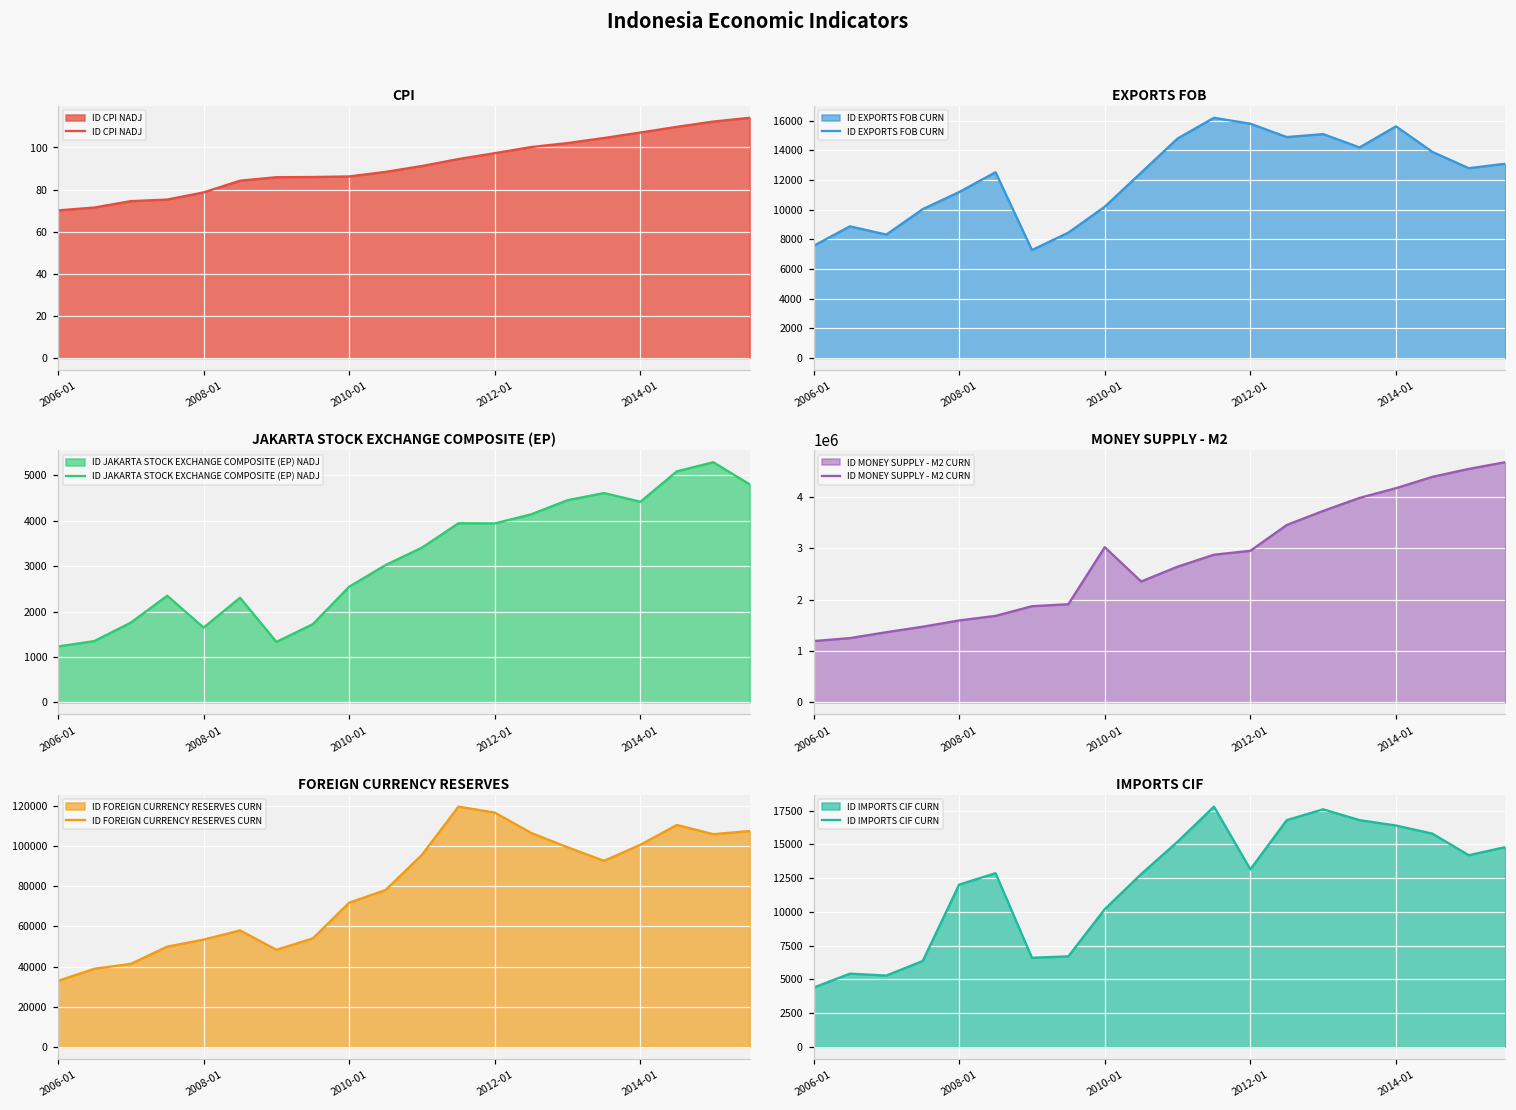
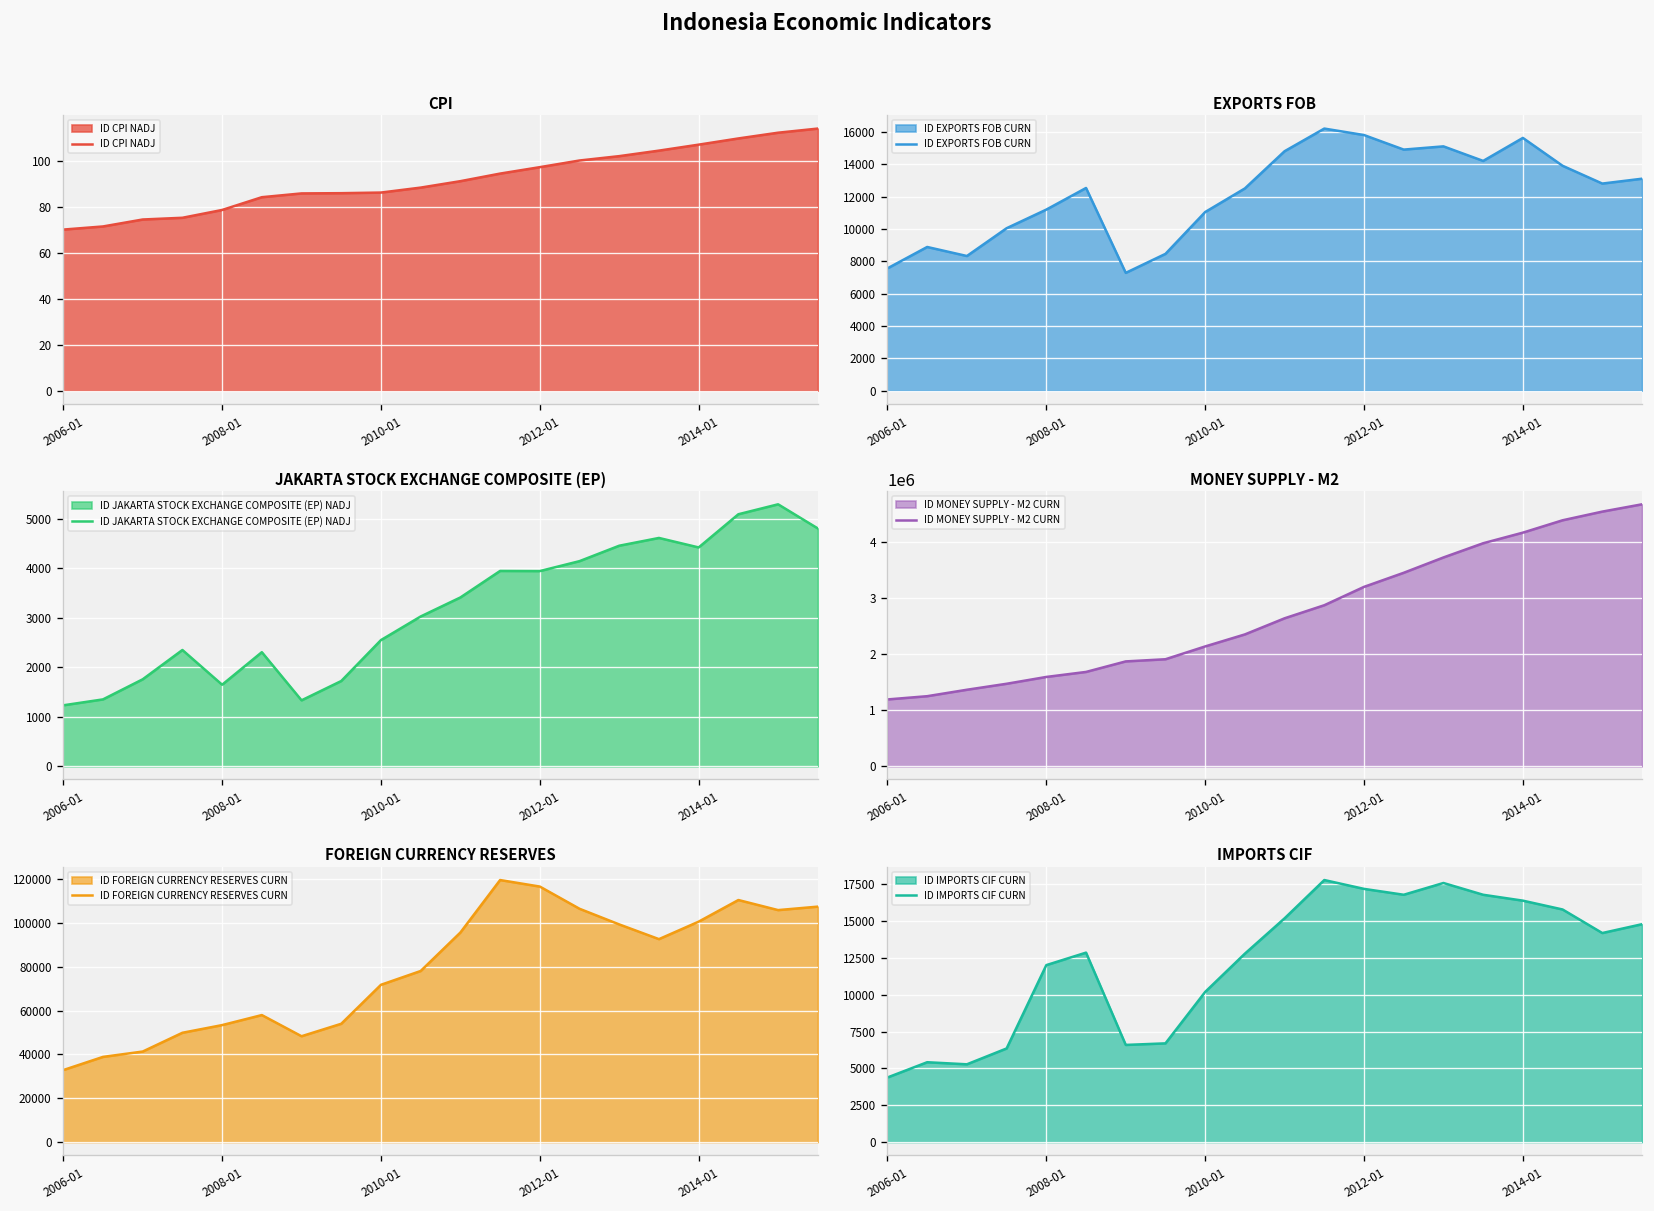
  {
    "CPI": {
      "2006-01": 70,
      "2008-01": 79,
      "2010-01": 86,
      "2012-01": 97,
      "2014-01": 107
    },
    "EXPORTS FOB": {
      "2006-01": 7600,
      "2008-01": 11200,
-     "2010-01": 10200,
+     "2010-01": 11000,
      "2012-01": 15800,
      "2014-01": 15600
    },
    "JAKARTA STOCK EXCHANGE COMPOSITE (EP)": {
      "2006-01": 1200,
      "2008-01": 1600,
      "2010-01": 2500,
      "2012-01": 3900,
      "2014-01": 4400
    },
    "MONEY SUPPLY - M2": {
      "2006-01": 1200000,
      "2008-01": 1600000,
-     "2010-01": 3000000,
-     "2012-01": 3000000,
+     "2010-01": 2100000,
+     "2012-01": 3200000,
      "2014-01": 4200000
    },
    "FOREIGN CURRENCY RESERVES": {
      "2006-01": 33000,
      "2008-01": 53000,
      "2010-01": 72000,
      "2012-01": 117000,
      "2014-01": 101000
    },
    "IMPORTS CIF": {
      "2006-01": 4400,
      "2008-01": 12000,
      "2010-01": 10200,
-     "2012-01": 13200,
+     "2012-01": 17200,
      "2014-01": 16400
    }
  }
